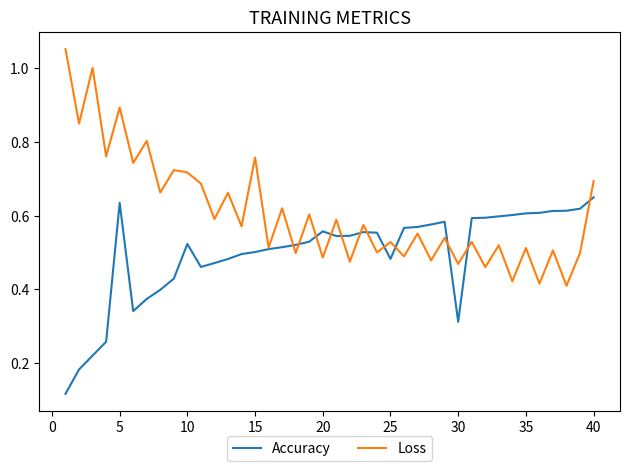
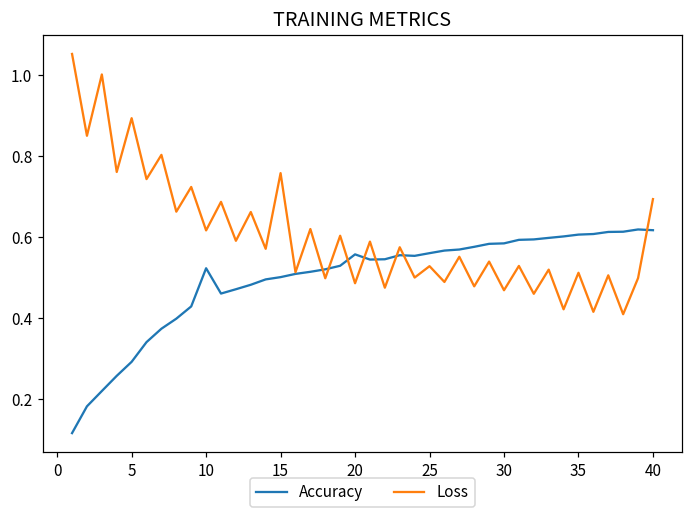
  {
    "Accuracy": {
-     "5": 0.63,
+     "5": 0.29,
      "10": 0.52,
      "15": 0.50,
      "20": 0.56,
-     "25": 0.48,
-     "30": 0.31,
+     "25": 0.56,
+     "30": 0.58,
      "35": 0.61,
-     "40": 0.65
+     "40": 0.62
    },
    "Loss": {
      "5": 0.89,
-     "10": 0.72,
+     "10": 0.62,
      "15": 0.76,
      "20": 0.49,
      "25": 0.53,
      "30": 0.47,
      "35": 0.51,
      "40": 0.69
    }
  }
